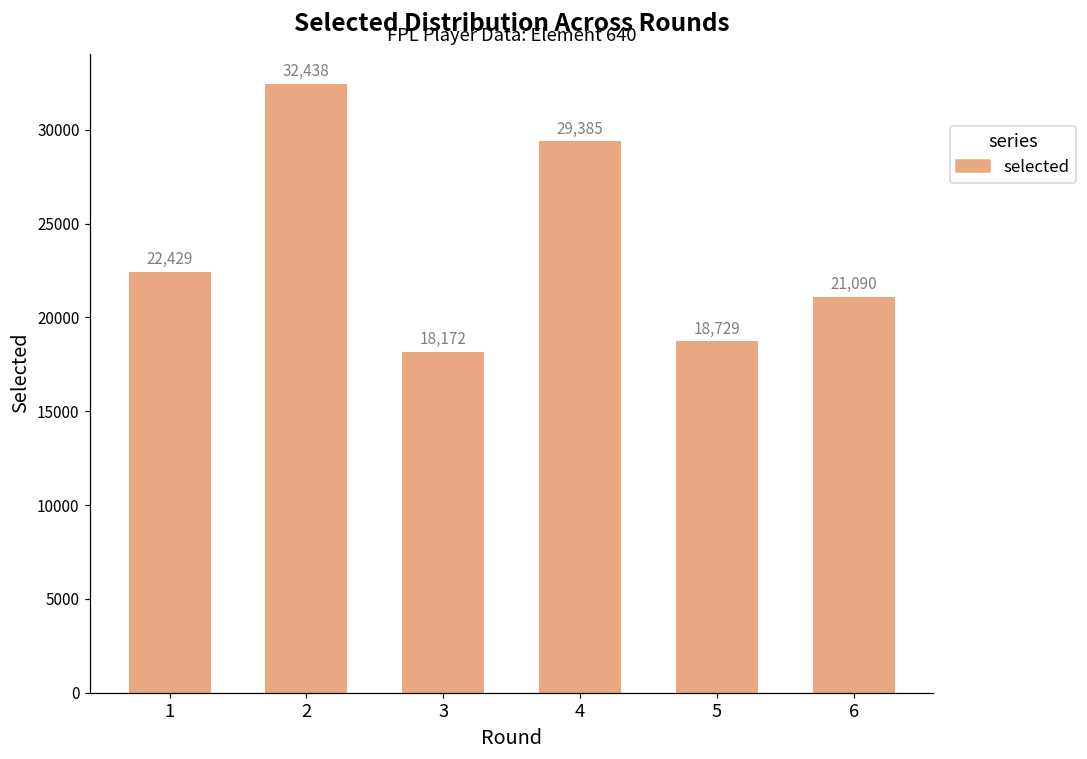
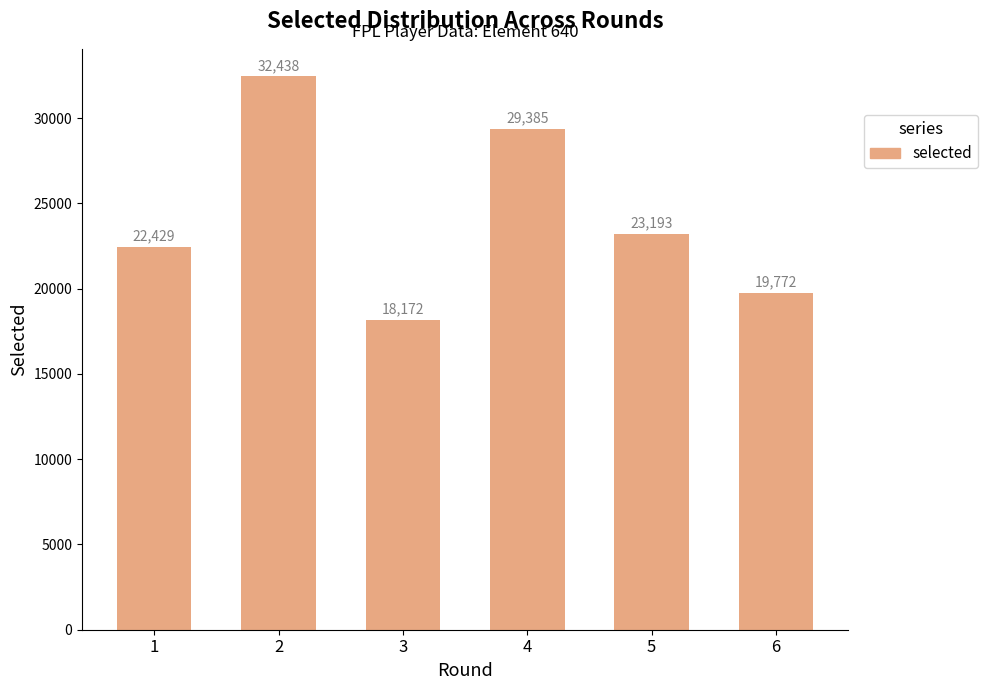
  {
    "1": "22,429",
    "2": "32,438",
    "3": "18,172",
    "4": "29,385",
-   "5": "18,729",
-   "6": "21,090"
+   "5": "23,193",
+   "6": "19,772"
  }
